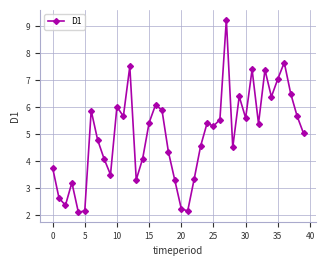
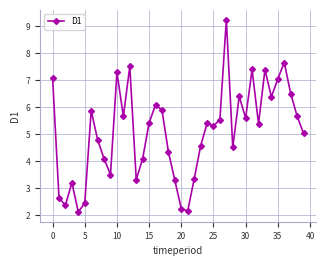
  {
-   "0": 3.8,
-   "5": 2.2,
-   "10": 6.0,
+   "0": 7.1,
+   "5": 2.5,
+   "10": 7.3,
    "15": 5.4,
    "20": 2.2,
    "25": 5.3,
    "30": 5.6,
    "35": 7.1
  }
